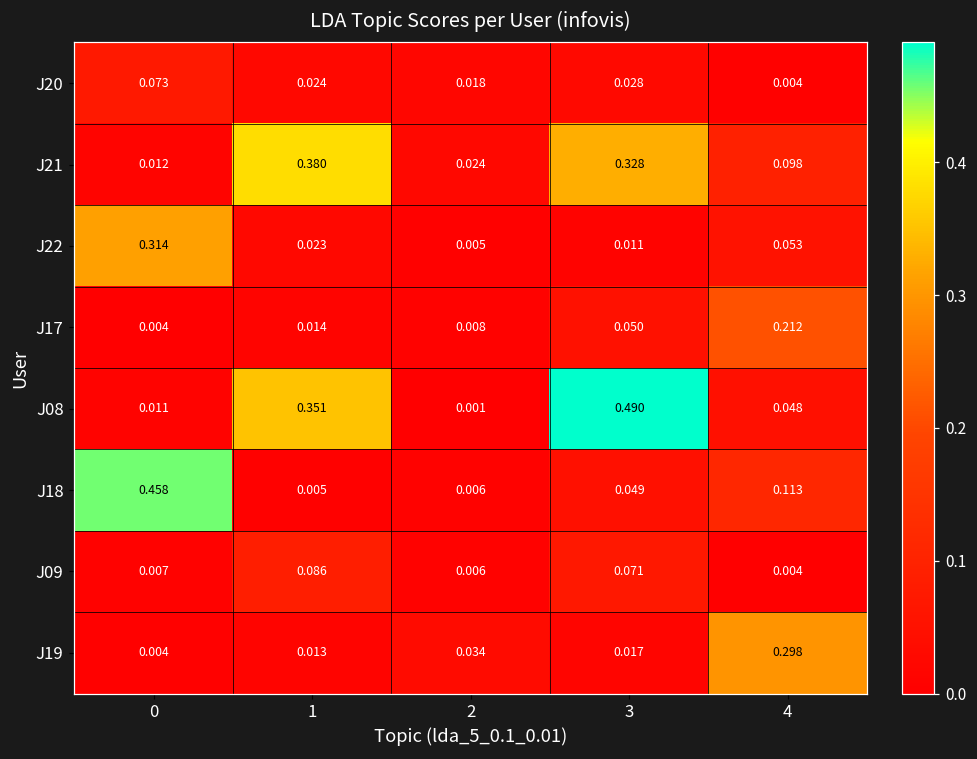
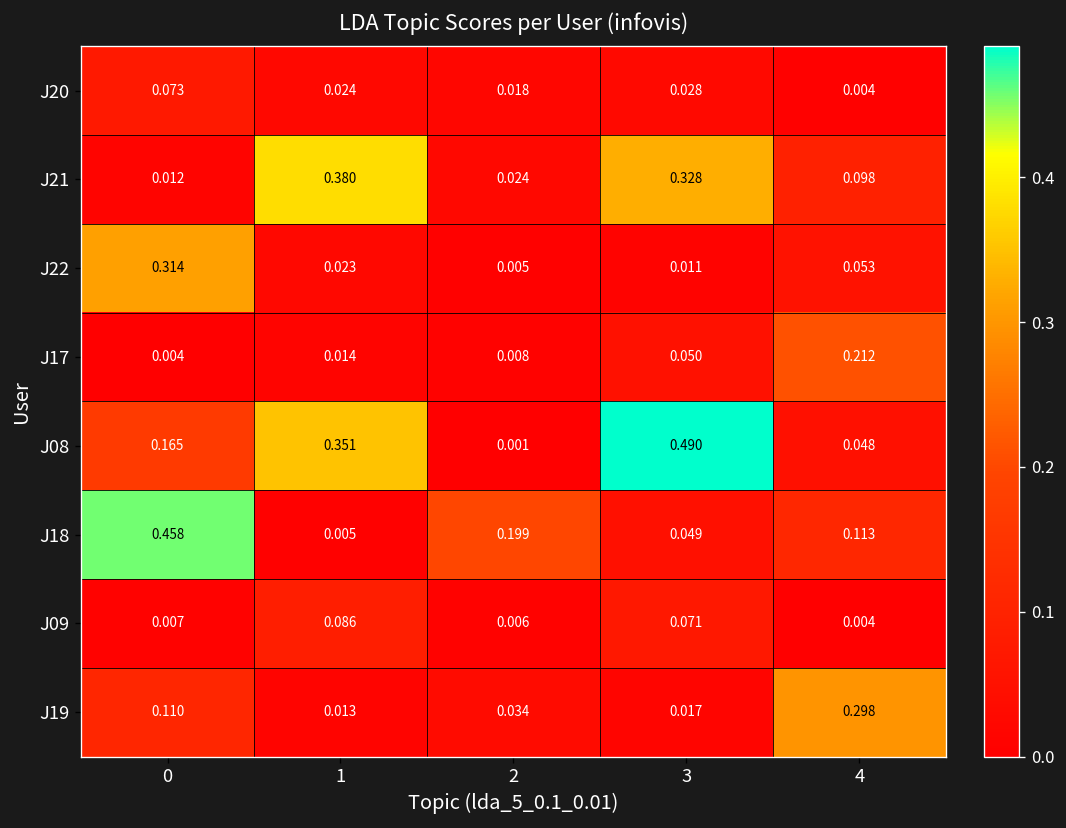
  {
    "J20": {
      "0": 0.073,
      "1": 0.024,
      "2": 0.018,
      "3": 0.028,
      "4": 0.004
    },
    "J21": {
      "0": 0.012,
      "1": 0.380,
      "2": 0.024,
      "3": 0.328,
      "4": 0.098
    },
    "J22": {
      "0": 0.314,
      "1": 0.023,
      "2": 0.005,
      "3": 0.011,
      "4": 0.053
    },
    "J17": {
      "0": 0.004,
      "1": 0.014,
      "2": 0.008,
      "3": 0.050,
      "4": 0.212
    },
    "J08": {
-     "0": 0.011,
+     "0": 0.165,
      "1": 0.351,
      "2": 0.001,
      "3": 0.490,
      "4": 0.048
    },
    "J18": {
      "0": 0.458,
      "1": 0.005,
-     "2": 0.006,
+     "2": 0.199,
      "3": 0.049,
      "4": 0.113
    },
    "J09": {
      "0": 0.007,
      "1": 0.086,
      "2": 0.006,
      "3": 0.071,
      "4": 0.004
    },
    "J19": {
-     "0": 0.004,
+     "0": 0.110,
      "1": 0.013,
      "2": 0.034,
      "3": 0.017,
      "4": 0.298
    }
  }
